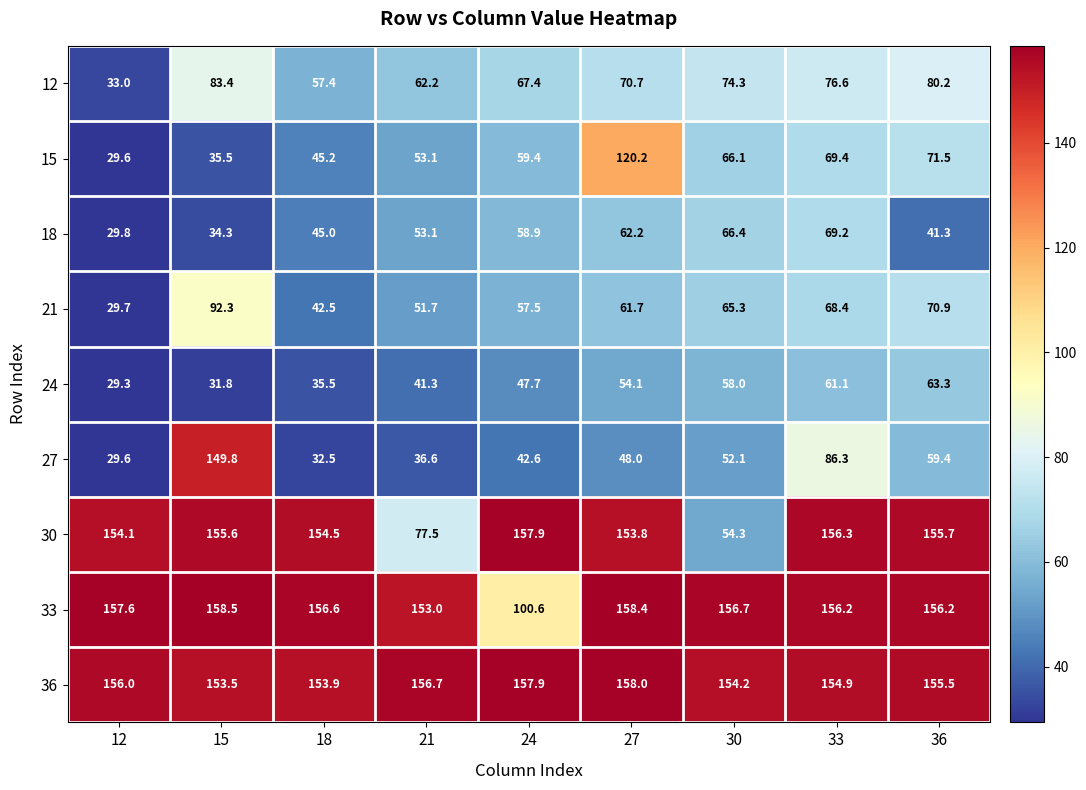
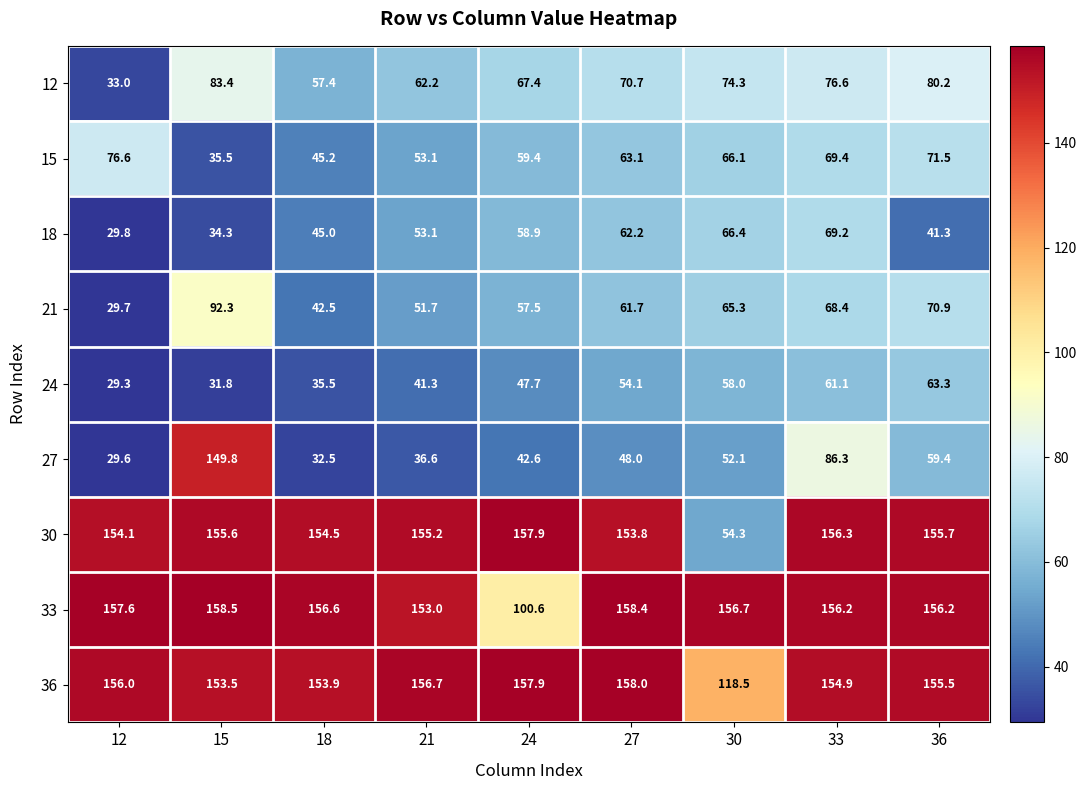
  {
    "12": {
      "12": 33.0,
      "15": 83.4,
      "18": 57.4,
      "21": 62.2,
      "24": 67.4,
      "27": 70.7,
      "30": 74.3,
      "33": 76.6,
      "36": 80.2
    },
    "15": {
-     "12": 29.6,
+     "12": 76.6,
      "15": 35.5,
      "18": 45.2,
      "21": 53.1,
      "24": 59.4,
-     "27": 120.2,
+     "27": 63.1,
      "30": 66.1,
      "33": 69.4,
      "36": 71.5
    },
    "18": {
      "12": 29.8,
      "15": 34.3,
      "18": 45.0,
      "21": 53.1,
      "24": 58.9,
      "27": 62.2,
      "30": 66.4,
      "33": 69.2,
      "36": 41.3
    },
    "21": {
      "12": 29.7,
      "15": 92.3,
      "18": 42.5,
      "21": 51.7,
      "24": 57.5,
      "27": 61.7,
      "30": 65.3,
      "33": 68.4,
      "36": 70.9
    },
    "24": {
      "12": 29.3,
      "15": 31.8,
      "18": 35.5,
      "21": 41.3,
      "24": 47.7,
      "27": 54.1,
      "30": 58.0,
      "33": 61.1,
      "36": 63.3
    },
    "27": {
      "12": 29.6,
      "15": 149.8,
      "18": 32.5,
      "21": 36.6,
      "24": 42.6,
      "27": 48.0,
      "30": 52.1,
      "33": 86.3,
      "36": 59.4
    },
    "30": {
      "12": 154.1,
      "15": 155.6,
      "18": 154.5,
-     "21": 77.5,
+     "21": 155.2,
      "24": 157.9,
      "27": 153.8,
      "30": 54.3,
      "33": 156.3,
      "36": 155.7
    },
    "33": {
      "12": 157.6,
      "15": 158.5,
      "18": 156.6,
      "21": 153.0,
      "24": 100.6,
      "27": 158.4,
      "30": 156.7,
      "33": 156.2,
      "36": 156.2
    },
    "36": {
      "12": 156.0,
      "15": 153.5,
      "18": 153.9,
      "21": 156.7,
      "24": 157.9,
      "27": 158.0,
-     "30": 154.2,
+     "30": 118.5,
      "33": 154.9,
      "36": 155.5
    }
  }
